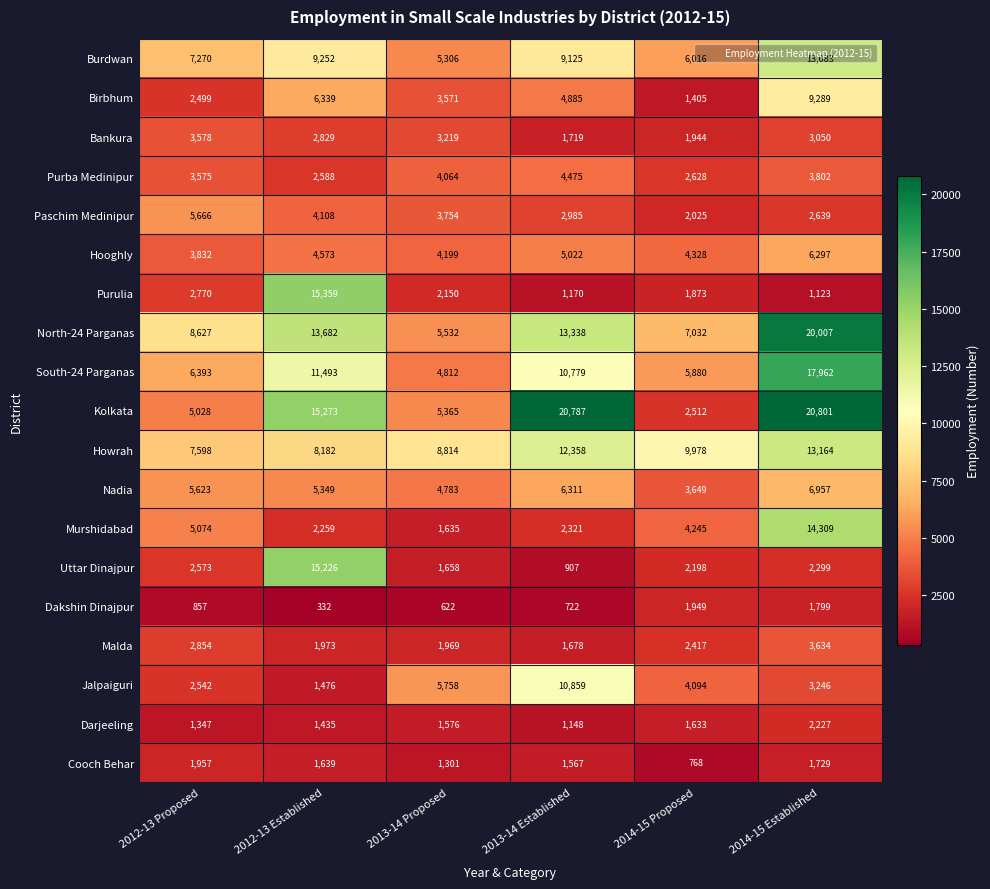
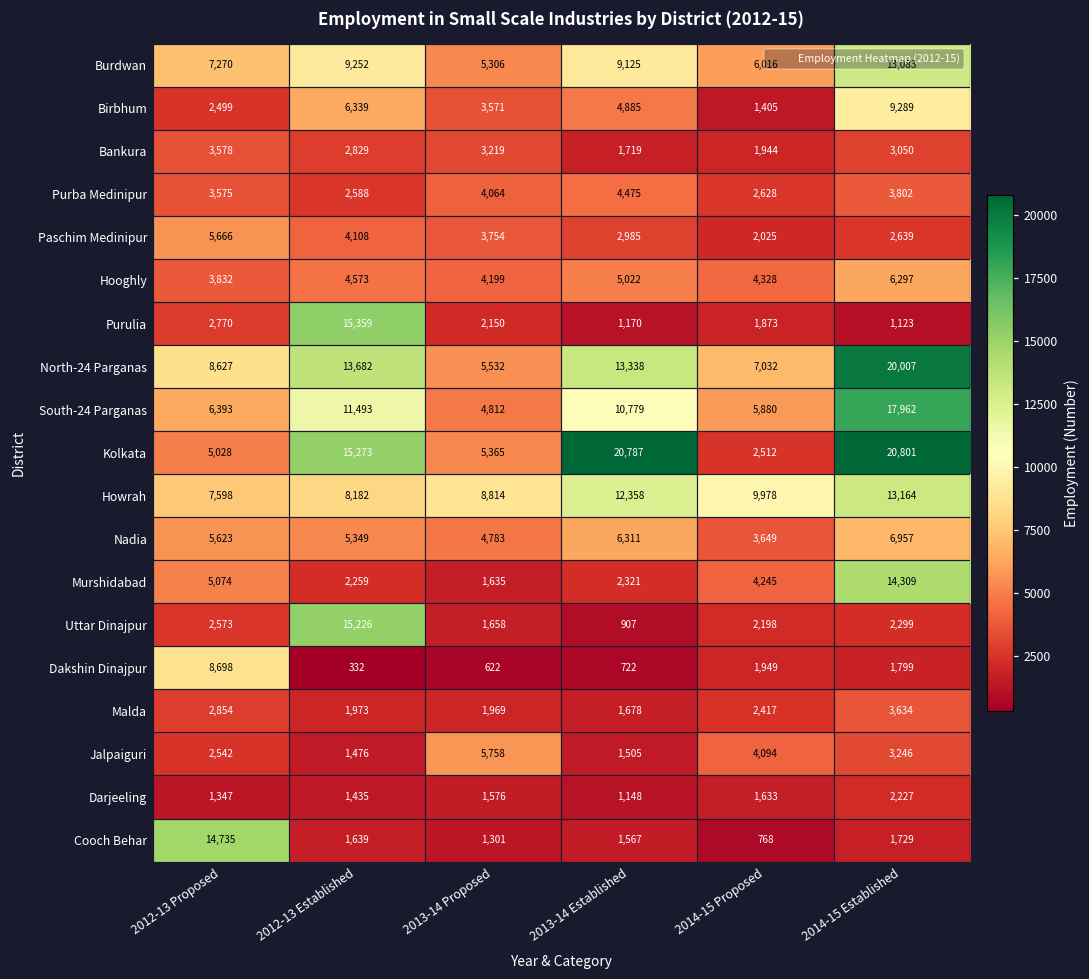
  {
    "Burdwan": {
      "2012-13 Proposed": "7,270",
      "2012-13 Established": "9,252",
      "2013-14 Proposed": "5,306",
      "2013-14 Established": "9,125"
    },
    "Birbhum": {
      "2012-13 Proposed": "2,499",
      "2012-13 Established": "6,339",
      "2013-14 Proposed": "3,571",
      "2013-14 Established": "4,885",
      "2014-15 Proposed": "1,405",
      "2014-15 Established": "9,289"
    },
    "Bankura": {
      "2012-13 Proposed": "3,578",
      "2012-13 Established": "2,829",
      "2013-14 Proposed": "3,219",
      "2013-14 Established": "1,719",
      "2014-15 Proposed": "1,944",
      "2014-15 Established": "3,050"
    },
    "Purba Medinipur": {
      "2012-13 Proposed": "3,575",
      "2012-13 Established": "2,588",
      "2013-14 Proposed": "4,064",
      "2013-14 Established": "4,475",
      "2014-15 Proposed": "2,628",
      "2014-15 Established": "3,802"
    },
    "Paschim Medinipur": {
      "2012-13 Proposed": "5,666",
      "2012-13 Established": "4,108",
      "2013-14 Proposed": "3,754",
      "2013-14 Established": "2,985",
      "2014-15 Proposed": "2,025",
      "2014-15 Established": "2,639"
    },
    "Hooghly": {
      "2012-13 Proposed": "3,832",
      "2012-13 Established": "4,573",
      "2013-14 Proposed": "4,199",
      "2013-14 Established": "5,022",
      "2014-15 Proposed": "4,328",
      "2014-15 Established": "6,297"
    },
    "Purulia": {
      "2012-13 Proposed": "2,770",
      "2012-13 Established": "15,359",
      "2013-14 Proposed": "2,150",
      "2013-14 Established": "1,170",
      "2014-15 Proposed": "1,873",
      "2014-15 Established": "1,123"
    },
    "North-24 Parganas": {
      "2012-13 Proposed": "8,627",
      "2012-13 Established": "13,682",
      "2013-14 Proposed": "5,532",
      "2013-14 Established": "13,338",
      "2014-15 Proposed": "7,032",
      "2014-15 Established": "20,007"
    },
    "South-24 Parganas": {
      "2012-13 Proposed": "6,393",
      "2012-13 Established": "11,493",
      "2013-14 Proposed": "4,812",
      "2013-14 Established": "10,779",
      "2014-15 Proposed": "5,880",
      "2014-15 Established": "17,962"
    },
    "Kolkata": {
      "2012-13 Proposed": "5,028",
      "2012-13 Established": "15,273",
      "2013-14 Proposed": "5,365",
      "2013-14 Established": "20,787",
      "2014-15 Proposed": "2,512",
      "2014-15 Established": "20,801"
    },
    "Howrah": {
      "2012-13 Proposed": "7,598",
      "2012-13 Established": "8,182",
      "2013-14 Proposed": "8,814",
      "2013-14 Established": "12,358",
      "2014-15 Proposed": "9,978",
      "2014-15 Established": "13,164"
    },
    "Nadia": {
      "2012-13 Proposed": "5,623",
      "2012-13 Established": "5,349",
      "2013-14 Proposed": "4,783",
      "2013-14 Established": "6,311",
      "2014-15 Proposed": "3,649",
      "2014-15 Established": "6,957"
    },
    "Murshidabad": {
      "2012-13 Proposed": "5,074",
      "2012-13 Established": "2,259",
      "2013-14 Proposed": "1,635",
      "2013-14 Established": "2,321",
      "2014-15 Proposed": "4,245",
      "2014-15 Established": "14,309"
    },
    "Uttar Dinajpur": {
      "2012-13 Proposed": "2,573",
      "2012-13 Established": "15,226",
      "2013-14 Proposed": "1,658",
      "2013-14 Established": "907",
      "2014-15 Proposed": "2,198",
      "2014-15 Established": "2,299"
    },
    "Dakshin Dinajpur": {
-     "2012-13 Proposed": "857",
+     "2012-13 Proposed": "8,698",
      "2012-13 Established": "332",
      "2013-14 Proposed": "622",
      "2013-14 Established": "722",
      "2014-15 Proposed": "1,949",
      "2014-15 Established": "1,799"
    },
    "Malda": {
      "2012-13 Proposed": "2,854",
      "2012-13 Established": "1,973",
      "2013-14 Proposed": "1,969",
      "2013-14 Established": "1,678",
      "2014-15 Proposed": "2,417",
      "2014-15 Established": "3,634"
    },
    "Jalpaiguri": {
      "2012-13 Proposed": "2,542",
      "2012-13 Established": "1,476",
      "2013-14 Proposed": "5,758",
-     "2013-14 Established": "10,859",
+     "2013-14 Established": "1,505",
      "2014-15 Proposed": "4,094",
      "2014-15 Established": "3,246"
    },
    "Darjeeling": {
      "2012-13 Proposed": "1,347",
      "2012-13 Established": "1,435",
      "2013-14 Proposed": "1,576",
      "2013-14 Established": "1,148",
      "2014-15 Proposed": "1,633",
      "2014-15 Established": "2,227"
    },
    "Cooch Behar": {
-     "2012-13 Proposed": "1,957",
+     "2012-13 Proposed": "14,735",
      "2012-13 Established": "1,639",
      "2013-14 Proposed": "1,301",
      "2013-14 Established": "1,567",
      "2014-15 Proposed": "768",
      "2014-15 Established": "1,729"
    }
  }
